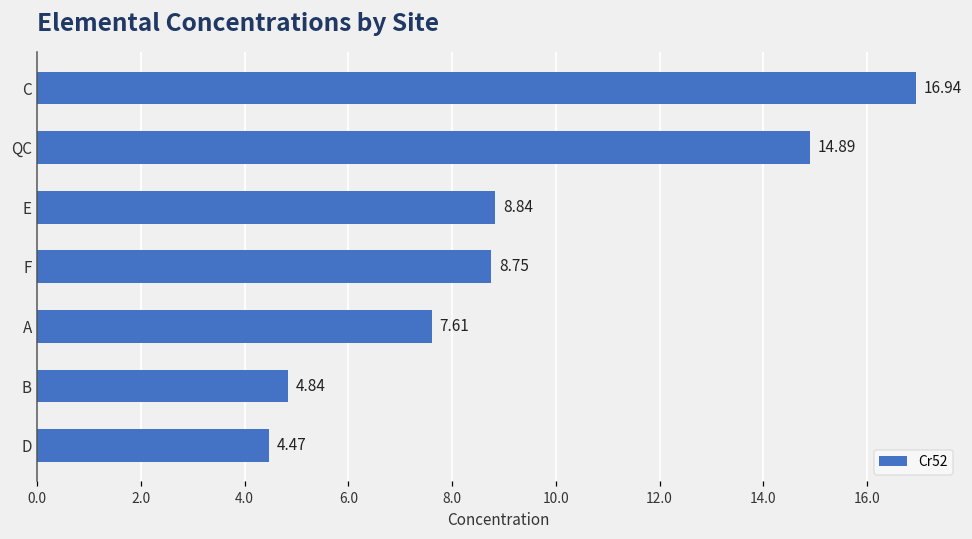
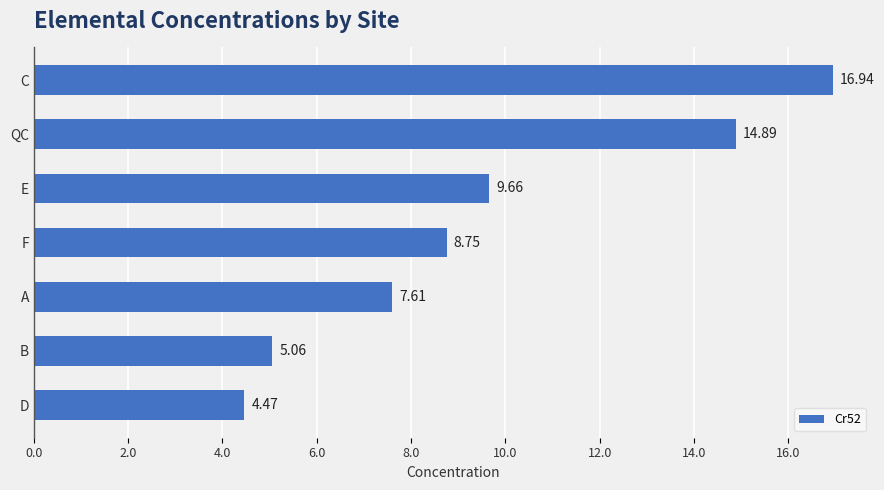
  {
    "C": 16.94,
    "QC": 14.89,
-   "E": 8.84,
+   "E": 9.66,
    "F": 8.75,
    "A": 7.61,
-   "B": 4.84,
+   "B": 5.06,
    "D": 4.47
  }
